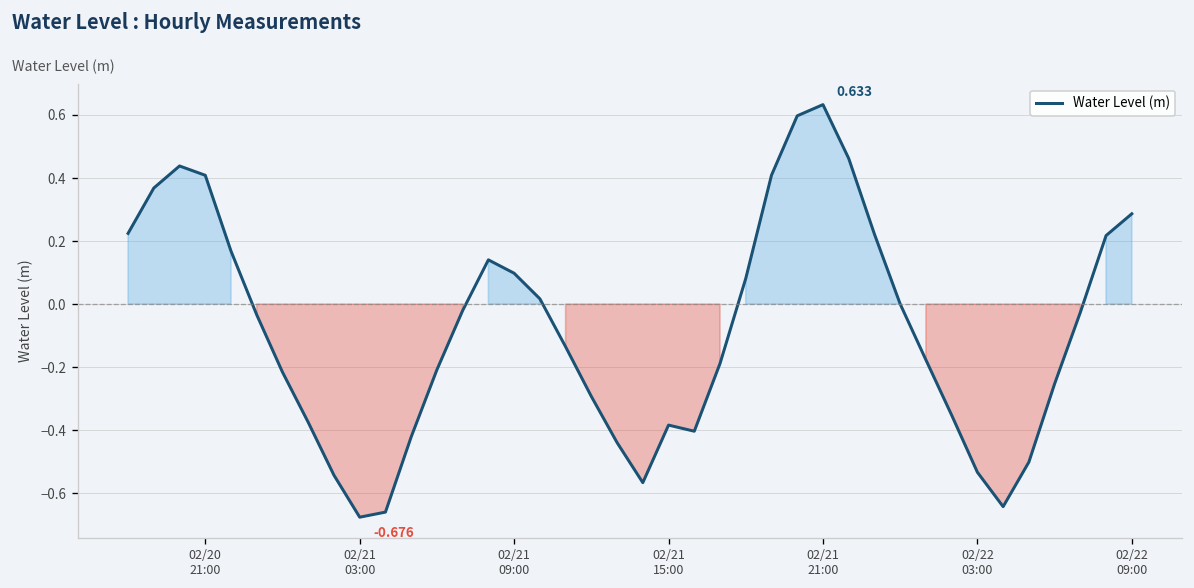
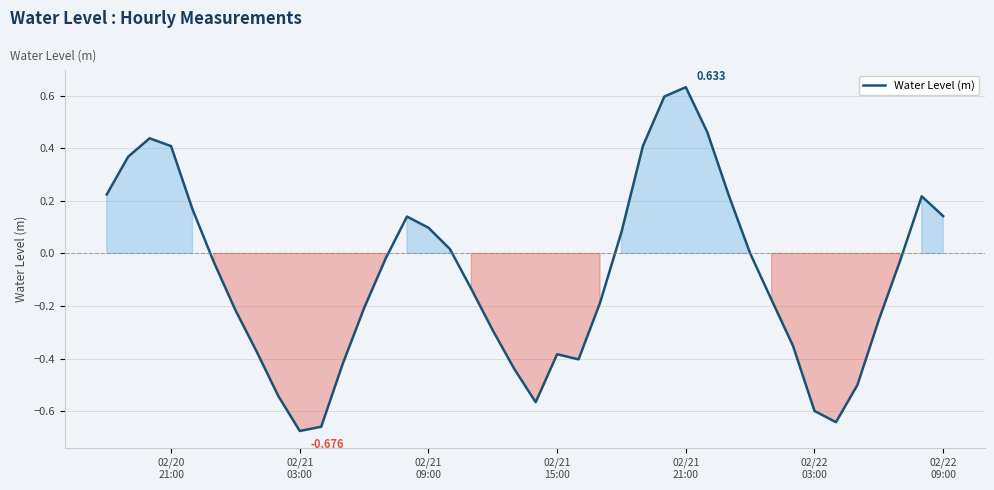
  {
    "02/20 21:00": 0.41,
    "02/21 09:00": 0.10,
    "02/21 15:00": -0.38,
-   "02/22 03:00": -0.53,
-   "02/22 09:00": 0.29
+   "02/22 03:00": -0.60,
+   "02/22 09:00": 0.14
  }
